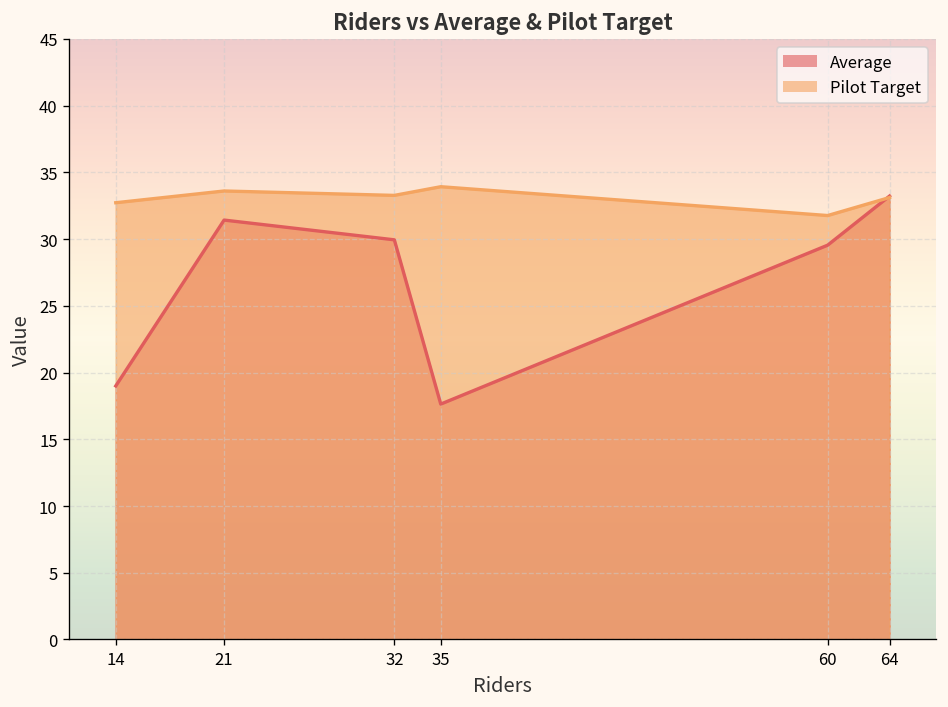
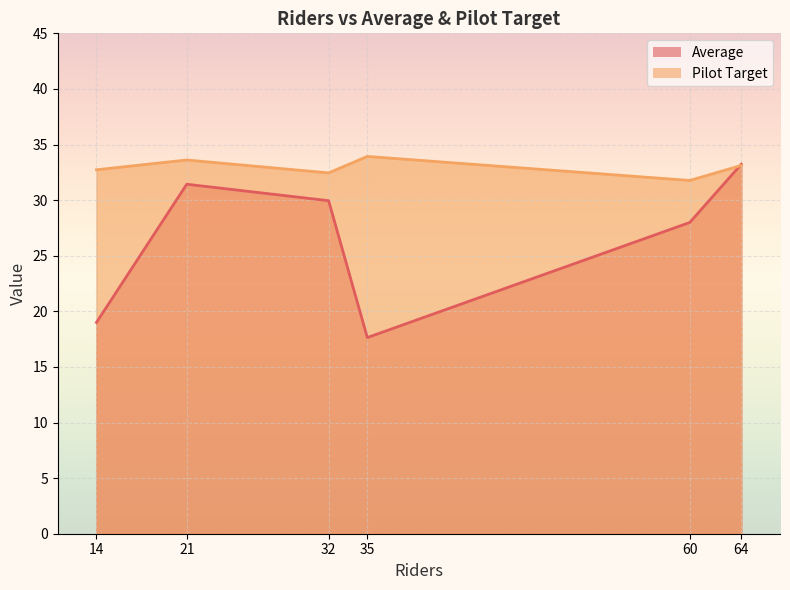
  {
    "Average": {
      "14": 19.0,
      "21": 31.4,
      "32": 30.0,
      "35": 17.6,
-     "60": 29.6
+     "60": 28.0
    },
    "Pilot Target": {
      "14": 32.7,
      "21": 33.6,
-     "32": 33.3,
+     "32": 32.5,
      "35": 33.9,
      "60": 31.8
    }
  }
